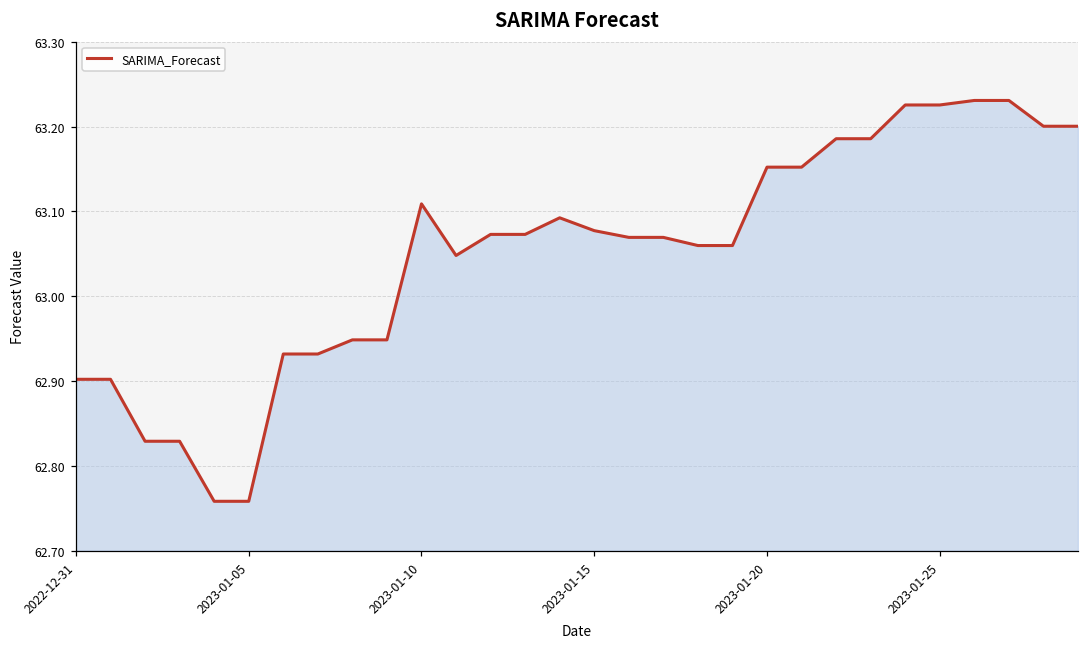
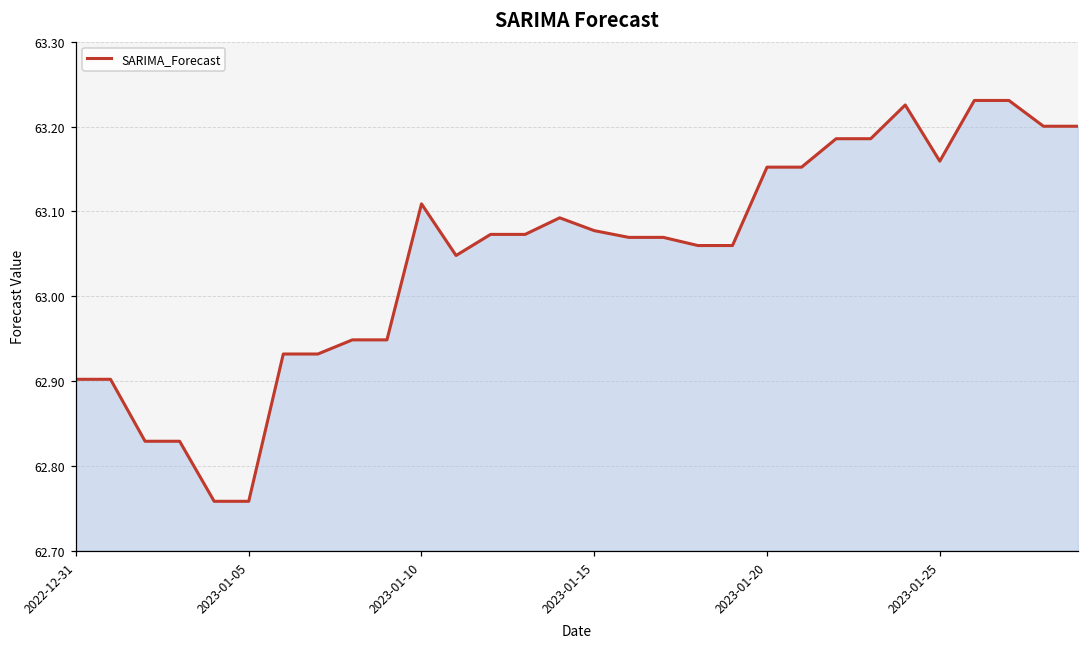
  {
    "2022-12-31": 62.90,
    "2023-01-05": 62.76,
    "2023-01-10": 63.11,
    "2023-01-15": 63.08,
    "2023-01-20": 63.15,
-   "2023-01-25": 63.23
+   "2023-01-25": 63.16
  }
